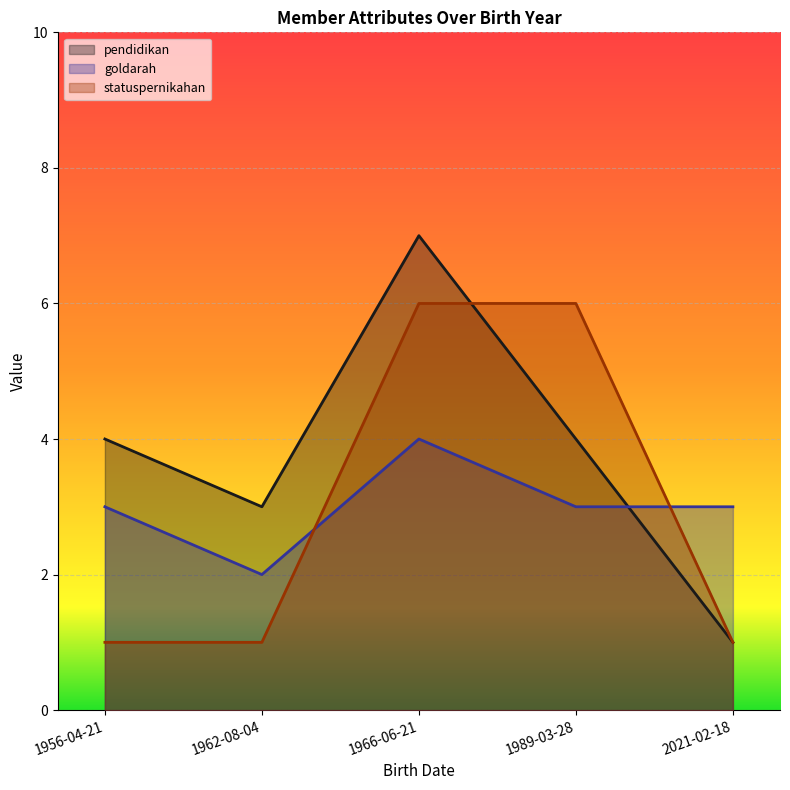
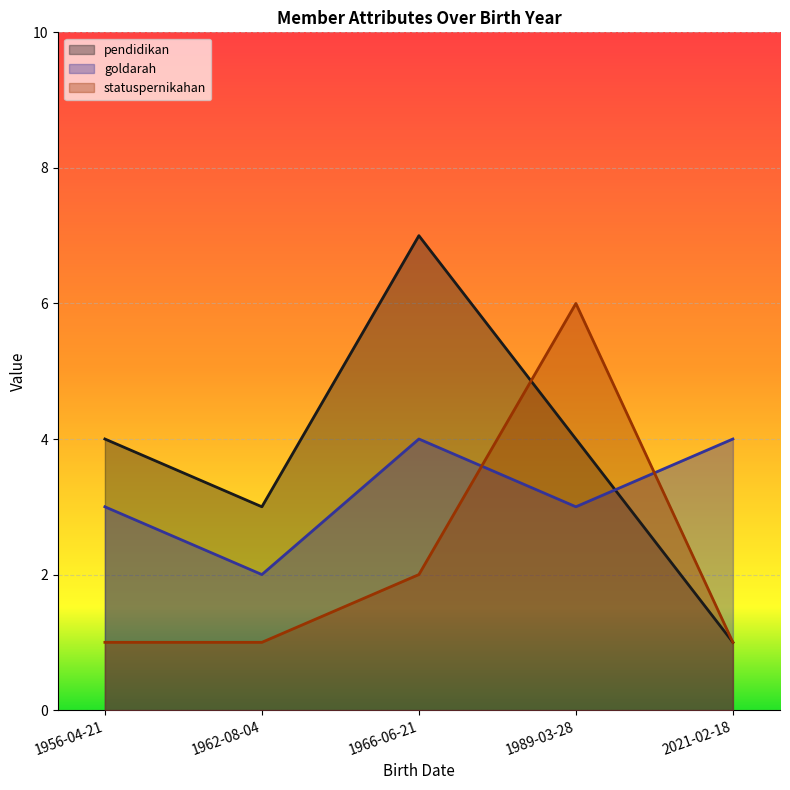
  {
    "pendidikan": {
      "1956-04-21": 4,
      "1962-08-04": 3,
      "1966-06-21": 7,
      "1989-03-28": 4
    },
    "goldarah": {
      "1956-04-21": 3,
      "1962-08-04": 2,
      "1966-06-21": 4,
      "1989-03-28": 3,
-     "2021-02-18": 3
+     "2021-02-18": 4
    },
    "statuspernikahan": {
      "1956-04-21": 1,
      "1962-08-04": 1,
-     "1966-06-21": 6,
+     "1966-06-21": 2,
      "1989-03-28": 6
    }
  }
